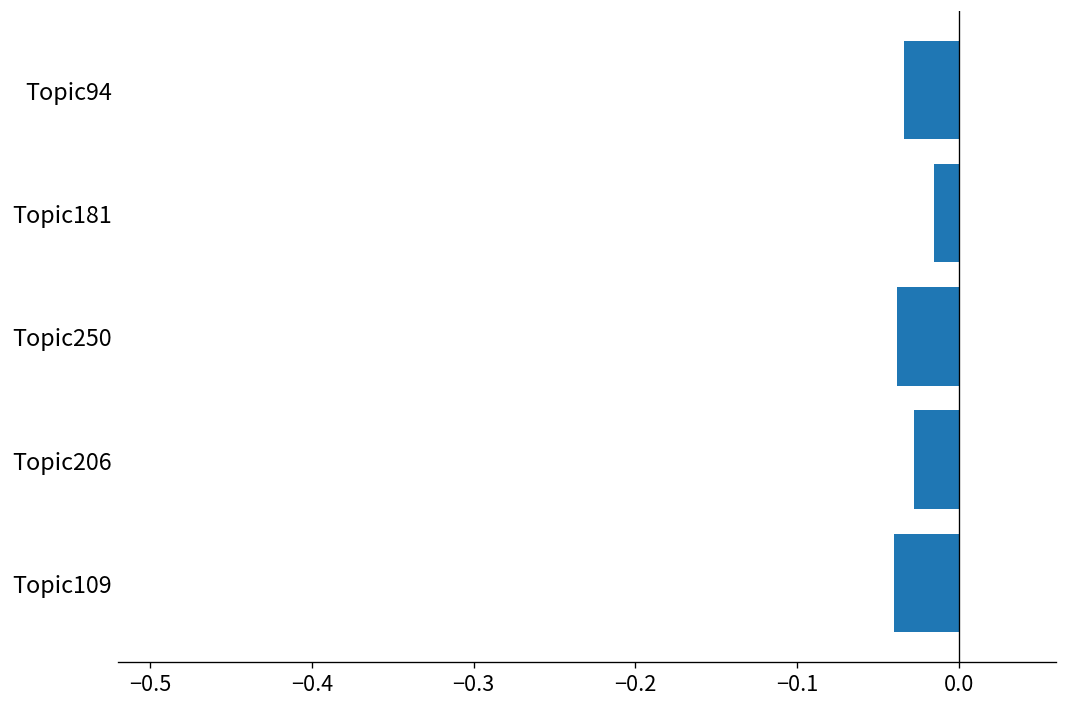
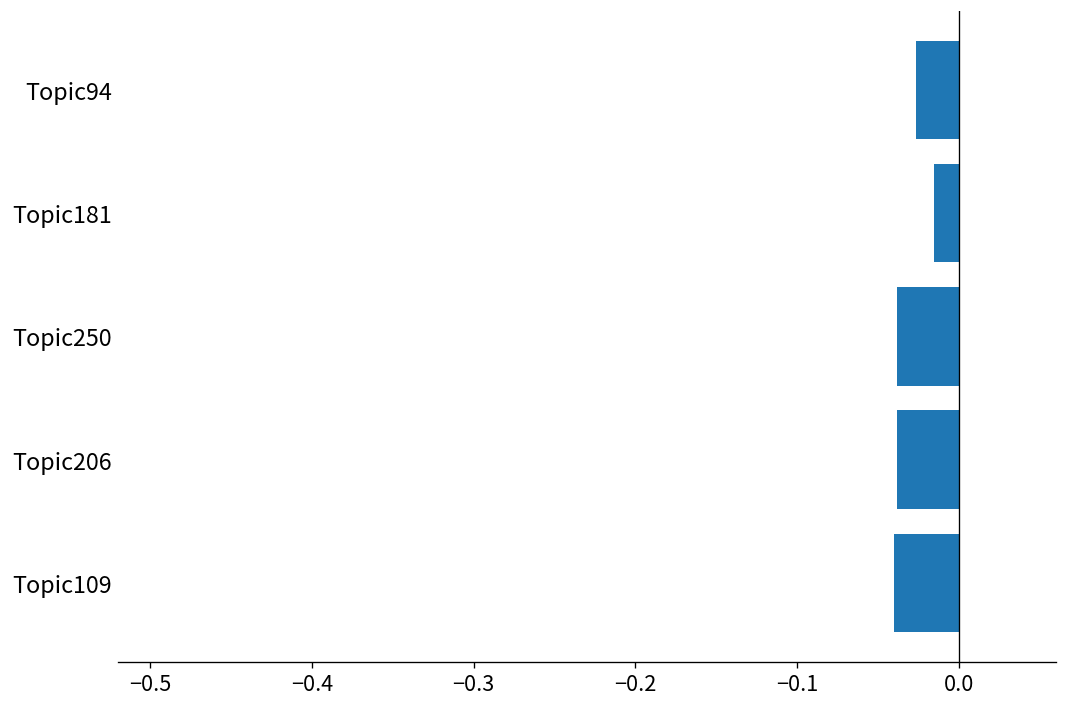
  {
-   "Topic94": -0.034,
+   "Topic94": -0.026,
    "Topic181": -0.016,
    "Topic250": -0.038,
-   "Topic206": -0.028,
+   "Topic206": -0.039,
    "Topic109": -0.040
  }
